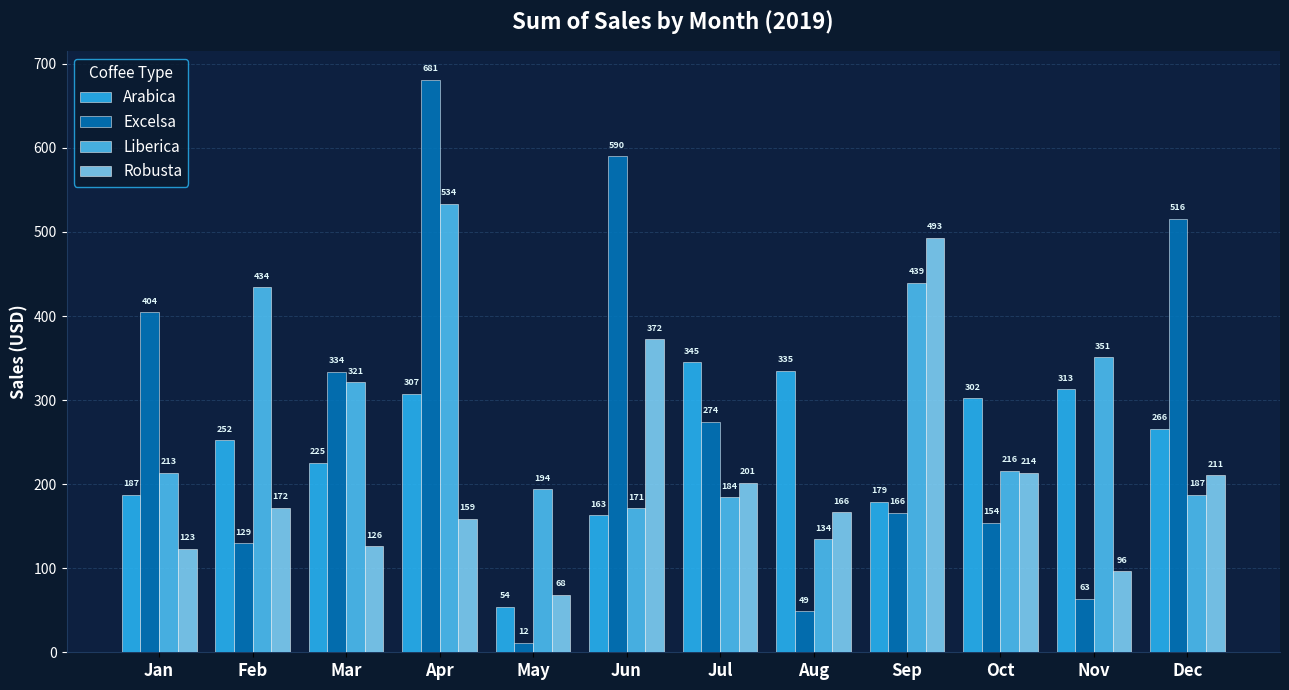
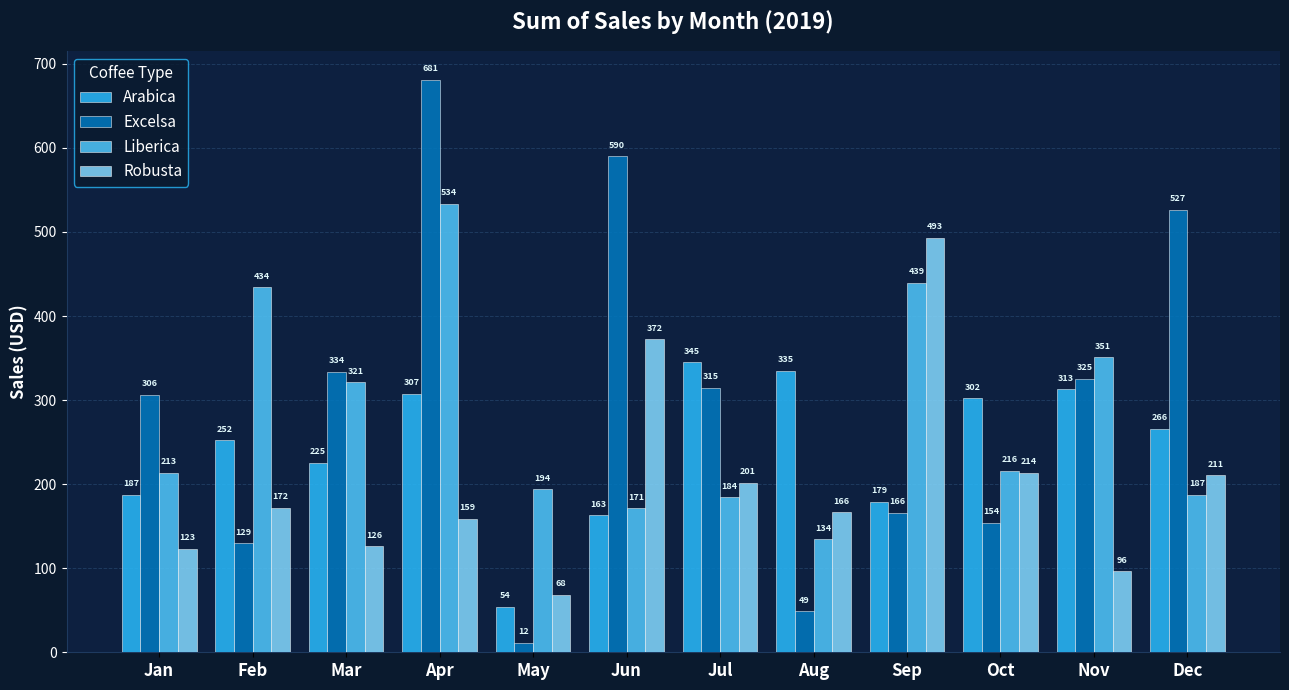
  {
    "Excelsa": {
-     "Jan": 404,
+     "Jan": 306,
      "Feb": 129,
      "Mar": 334,
      "Apr": 681,
      "May": 12,
      "Jun": 590,
-     "Jul": 274,
+     "Jul": 315,
      "Aug": 49,
      "Sep": 166,
      "Oct": 154,
-     "Nov": 63,
-     "Dec": 516
+     "Nov": 325,
+     "Dec": 527
    }
  }
